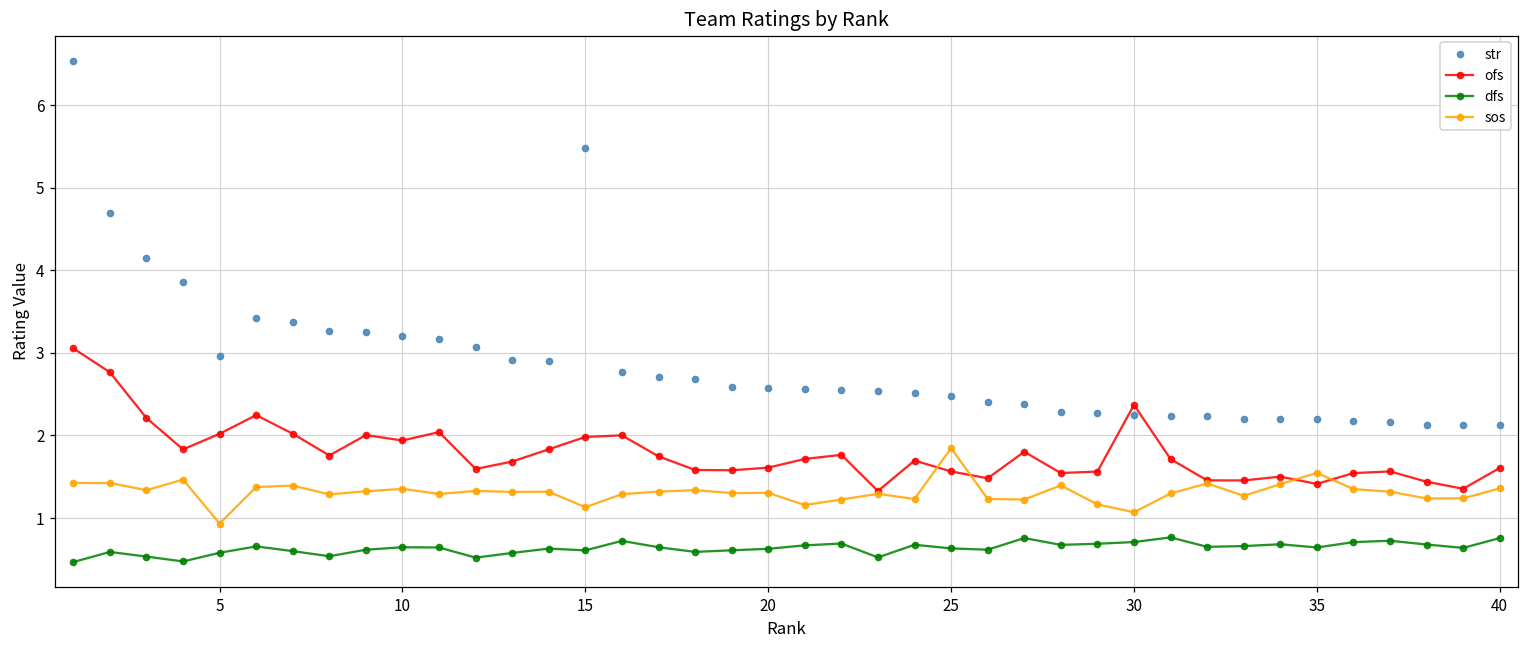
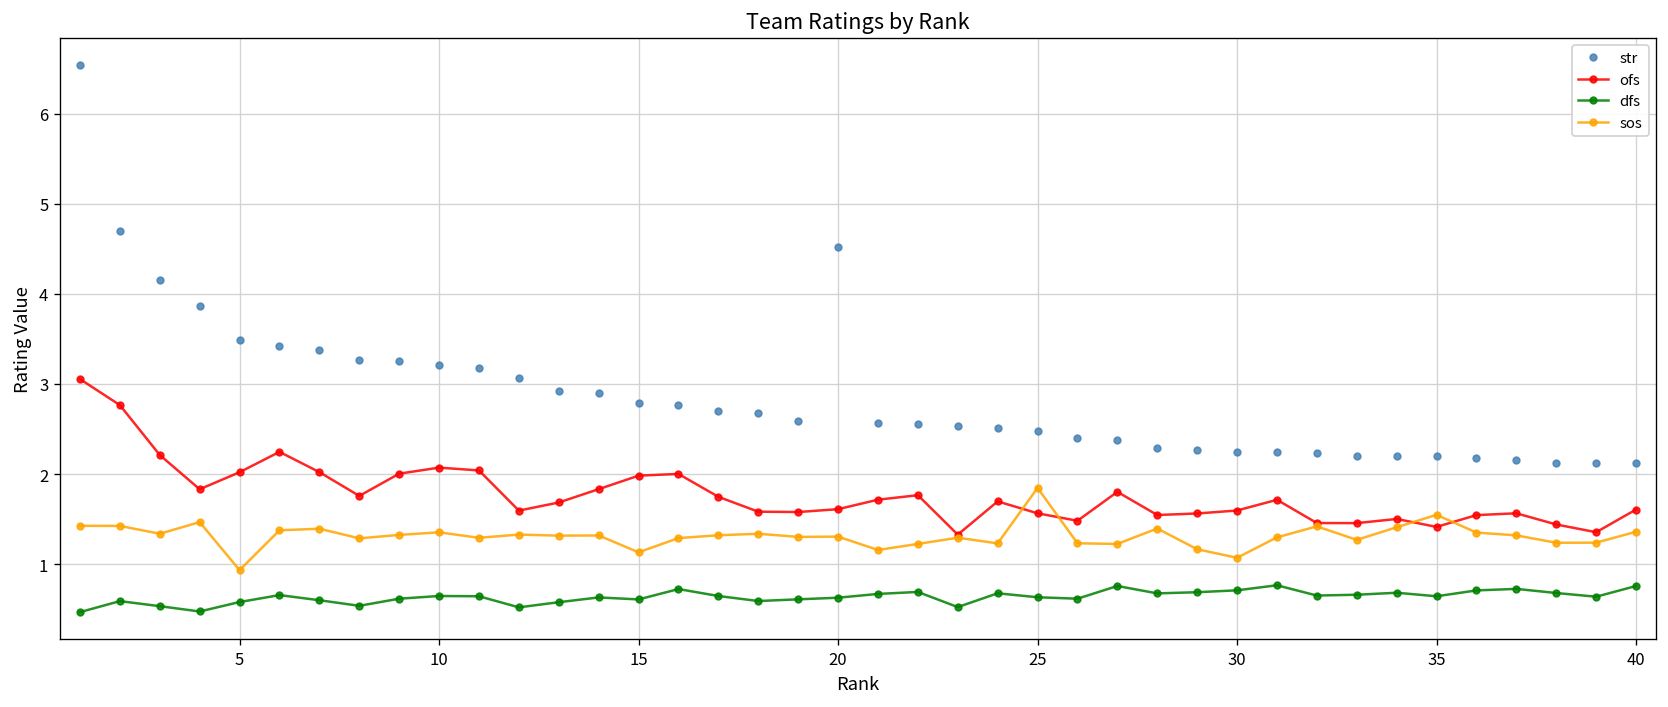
  {
    "str": {
-     "5": 3.0,
+     "5": 3.5,
      "10": 3.2,
-     "15": 5.5,
-     "20": 2.6,
+     "15": 2.8,
+     "20": 4.5,
      "25": 2.5,
      "30": 2.2,
      "35": 2.2,
      "40": 2.1
    },
    "ofs": {
      "5": 2.0,
-     "10": 1.9,
+     "10": 2.1,
      "15": 2.0,
      "20": 1.6,
      "25": 1.6,
-     "30": 2.4,
+     "30": 1.6,
      "35": 1.4,
      "40": 1.6
    },
    "dfs": {
      "5": 0.6,
      "10": 0.6,
      "15": 0.6,
      "20": 0.6,
      "25": 0.6,
      "30": 0.7,
      "35": 0.6,
      "40": 0.8
    },
    "sos": {
      "5": 0.9,
      "10": 1.4,
      "15": 1.1,
      "20": 1.3,
      "25": 1.8,
      "30": 1.1,
      "35": 1.5,
      "40": 1.4
    }
  }
